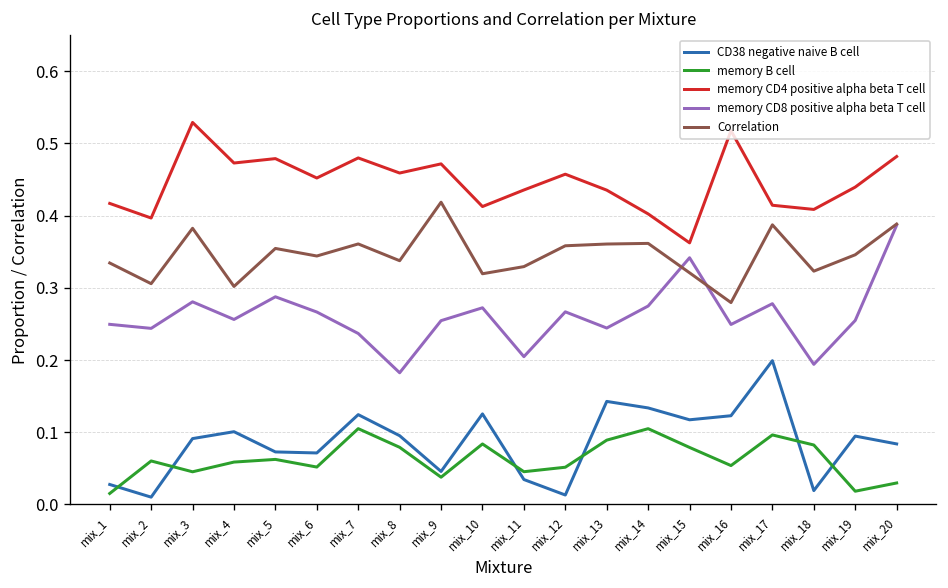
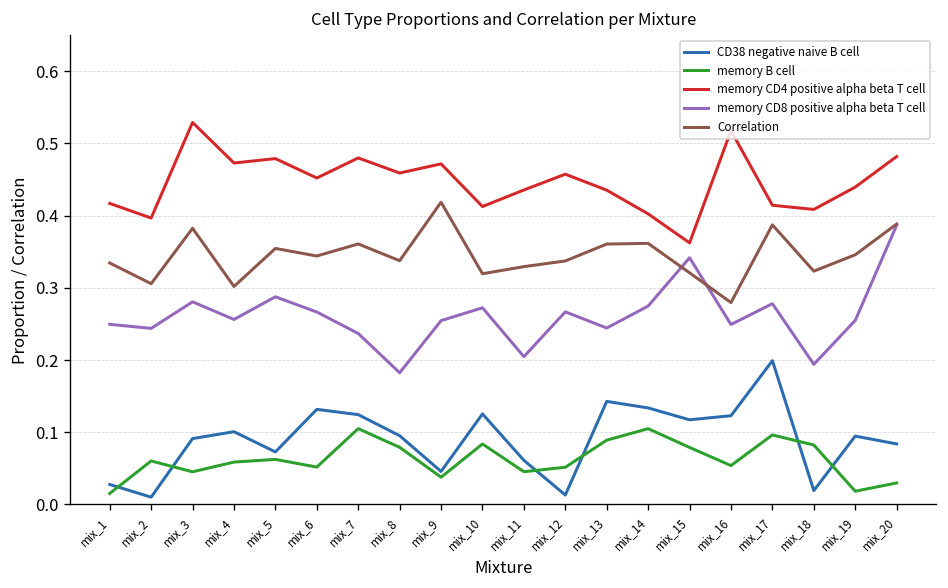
  {
    "CD38 negative naive B cell": {
      "mix_1": 0.03,
      "mix_2": 0.01,
      "mix_3": 0.09,
      "mix_4": 0.10,
      "mix_5": 0.07,
-     "mix_6": 0.07,
+     "mix_6": 0.13,
      "mix_7": 0.12,
      "mix_8": 0.10,
      "mix_9": 0.05,
      "mix_10": 0.13,
-     "mix_11": 0.03,
+     "mix_11": 0.06,
      "mix_12": 0.01,
      "mix_13": 0.14,
      "mix_14": 0.13,
      "mix_15": 0.12,
      "mix_16": 0.12,
      "mix_17": 0.20,
      "mix_18": 0.02,
      "mix_19": 0.09,
      "mix_20": 0.08
    },
    "memory B cell": {
      "mix_1": 0.02,
      "mix_2": 0.06,
      "mix_3": 0.05,
      "mix_4": 0.06,
      "mix_5": 0.06,
      "mix_6": 0.05,
      "mix_7": 0.11,
      "mix_8": 0.08,
      "mix_9": 0.04,
      "mix_10": 0.08,
      "mix_11": 0.05,
      "mix_12": 0.05,
      "mix_13": 0.09,
      "mix_14": 0.10,
      "mix_15": 0.08,
      "mix_16": 0.05,
      "mix_17": 0.10,
      "mix_18": 0.08,
      "mix_19": 0.02,
      "mix_20": 0.03
    },
    "memory CD4 positive alpha beta T cell": {
      "mix_1": 0.42,
      "mix_2": 0.40,
      "mix_3": 0.53,
      "mix_4": 0.47,
      "mix_5": 0.48,
      "mix_6": 0.45,
      "mix_7": 0.48,
      "mix_8": 0.46,
      "mix_9": 0.47,
      "mix_10": 0.41,
      "mix_11": 0.44,
      "mix_12": 0.46,
      "mix_13": 0.44,
      "mix_14": 0.40,
      "mix_15": 0.36,
      "mix_17": 0.41,
      "mix_18": 0.41,
      "mix_19": 0.44,
      "mix_20": 0.48
    },
    "memory CD8 positive alpha beta T cell": {
      "mix_1": 0.25,
      "mix_2": 0.24,
      "mix_3": 0.28,
      "mix_4": 0.26,
      "mix_5": 0.29,
      "mix_6": 0.27,
      "mix_7": 0.24,
      "mix_8": 0.18,
      "mix_9": 0.25,
      "mix_10": 0.27,
      "mix_11": 0.20,
      "mix_12": 0.27,
      "mix_13": 0.24,
      "mix_14": 0.27,
      "mix_15": 0.34,
      "mix_16": 0.25,
      "mix_17": 0.28,
      "mix_18": 0.19,
      "mix_19": 0.25
    },
    "Correlation": {
      "mix_1": 0.33,
      "mix_2": 0.31,
      "mix_3": 0.38,
      "mix_4": 0.30,
      "mix_5": 0.35,
      "mix_6": 0.34,
      "mix_7": 0.36,
      "mix_8": 0.34,
      "mix_9": 0.42,
      "mix_10": 0.32,
      "mix_11": 0.33,
-     "mix_12": 0.36,
+     "mix_12": 0.34,
      "mix_13": 0.36,
      "mix_14": 0.36,
      "mix_15": 0.32,
      "mix_16": 0.28,
      "mix_17": 0.39,
      "mix_18": 0.32,
      "mix_19": 0.35
    }
  }
